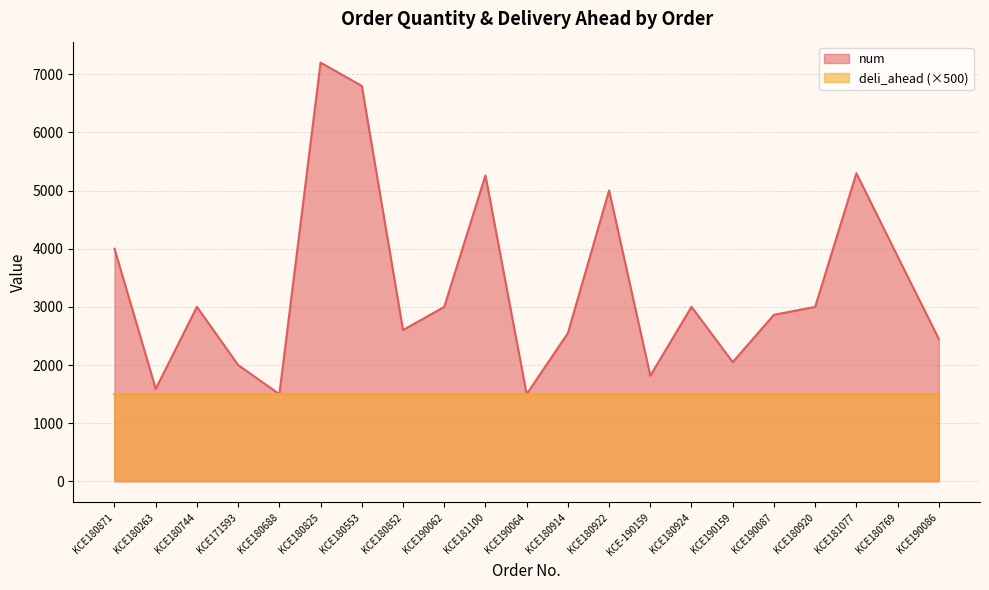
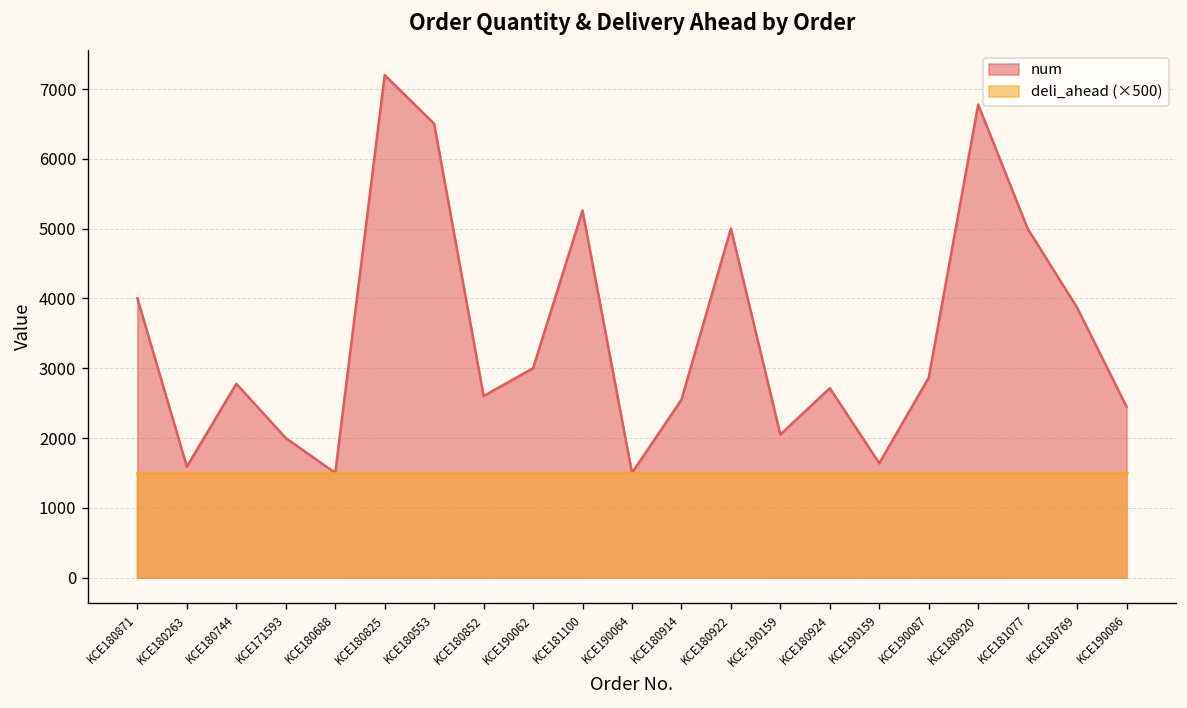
  {
    "num": {
      "KCE180871": 4000,
      "KCE180263": 1600,
-     "KCE180744": 3000,
+     "KCE180744": 2800,
      "KCE171593": 2000,
      "KCE180825": 7200,
-     "KCE180553": 6800,
+     "KCE180553": 6500,
      "KCE180852": 2600,
      "KCE190062": 3000,
      "KCE181100": 5300,
      "KCE180914": 2500,
      "KCE180922": 5000,
-     "KCE-190159": 1800,
-     "KCE180924": 3000,
-     "KCE190159": 2100,
+     "KCE-190159": 2100,
+     "KCE180924": 2700,
+     "KCE190159": 1600,
      "KCE190087": 2900,
-     "KCE180920": 3000,
-     "KCE181077": 5300,
+     "KCE180920": 6800,
+     "KCE181077": 5000,
      "KCE180769": 3900,
      "KCE190086": 2400
    },
    "deli_ahead (×500)": {
      "KCE180871": 1500,
      "KCE180263": 1500,
      "KCE180744": 1500,
      "KCE171593": 1500,
      "KCE180825": 1500,
      "KCE180553": 1500,
      "KCE180852": 1500,
      "KCE190062": 1500,
      "KCE181100": 1500,
      "KCE180914": 1500,
      "KCE180922": 1500,
      "KCE-190159": 1500,
      "KCE180924": 1500,
      "KCE190159": 1500,
      "KCE190087": 1500,
      "KCE180920": 1500,
      "KCE181077": 1500,
      "KCE180769": 1500,
      "KCE190086": 1500
    }
  }
